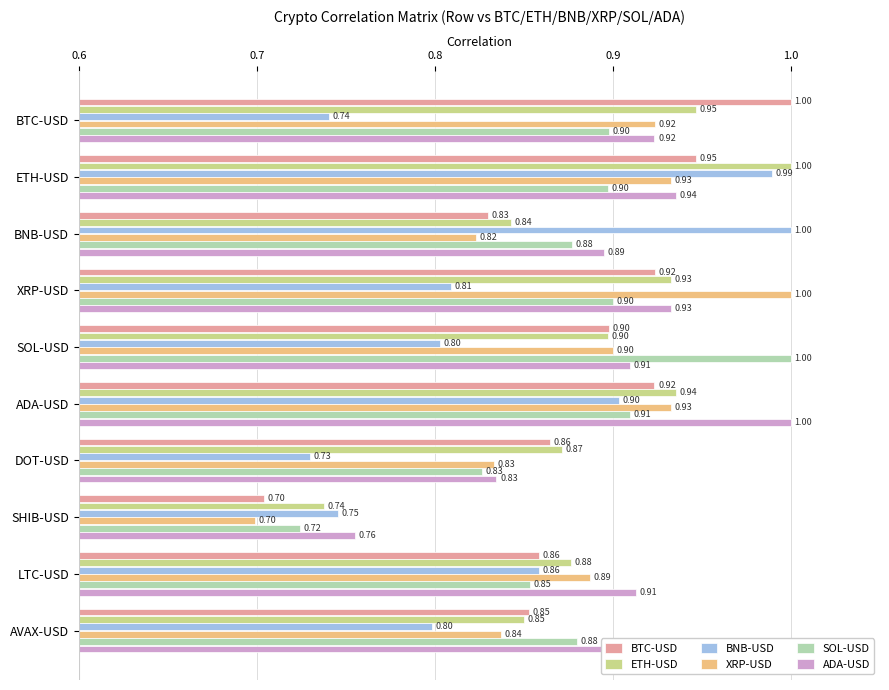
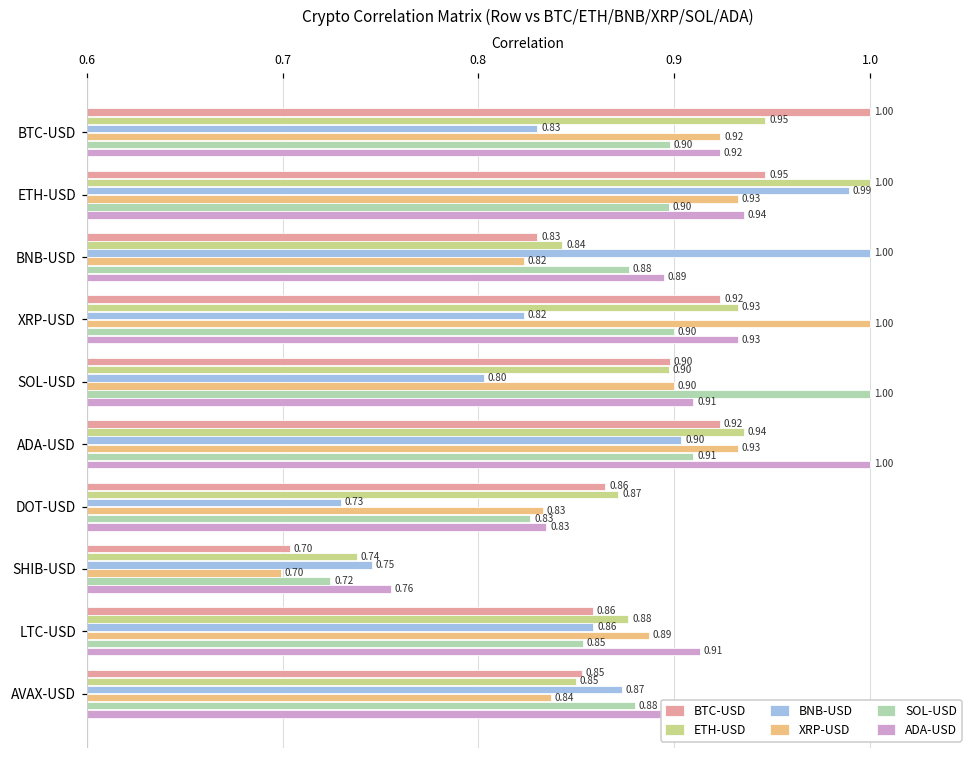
  {
    "BNB-USD": {
-     "BTC-USD": 0.74,
+     "BTC-USD": 0.83,
      "ETH-USD": 0.99,
      "BNB-USD": 1.00,
-     "XRP-USD": 0.81,
+     "XRP-USD": 0.82,
      "SOL-USD": 0.80,
      "ADA-USD": 0.90,
      "DOT-USD": 0.73,
      "SHIB-USD": 0.75,
      "LTC-USD": 0.86,
-     "AVAX-USD": 0.80
+     "AVAX-USD": 0.87
    }
  }
